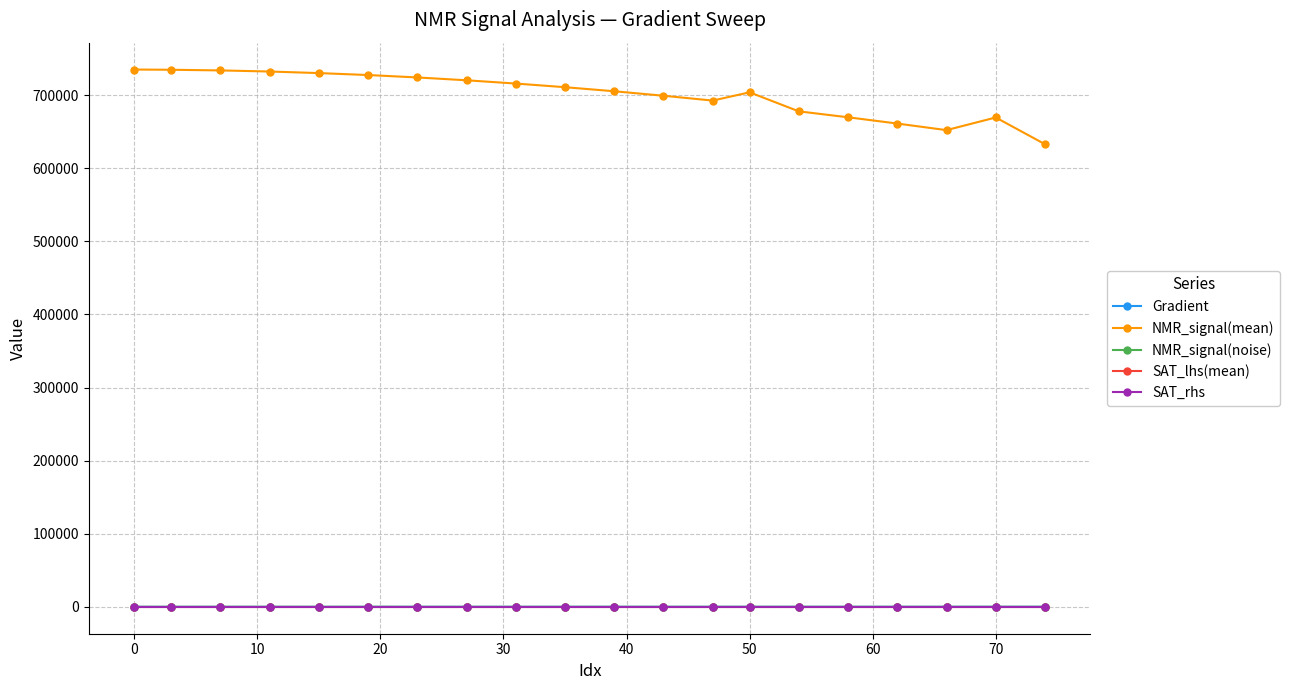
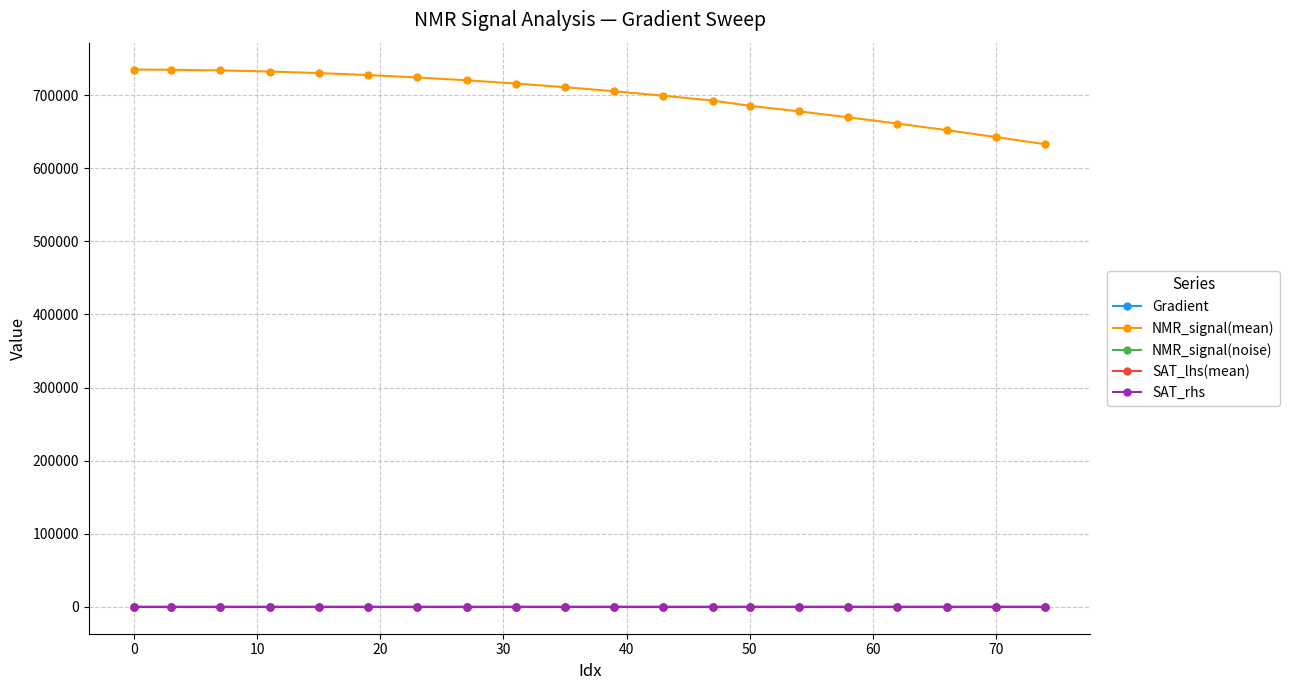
  {
    "SAT_rhs": {
      "0": 0,
      "50": 0,
      "70": 0
    },
    "NMR_signal(mean)": {
      "0": 740000,
-     "50": 700000,
-     "70": 670000
+     "50": 690000,
+     "70": 640000
    }
  }
